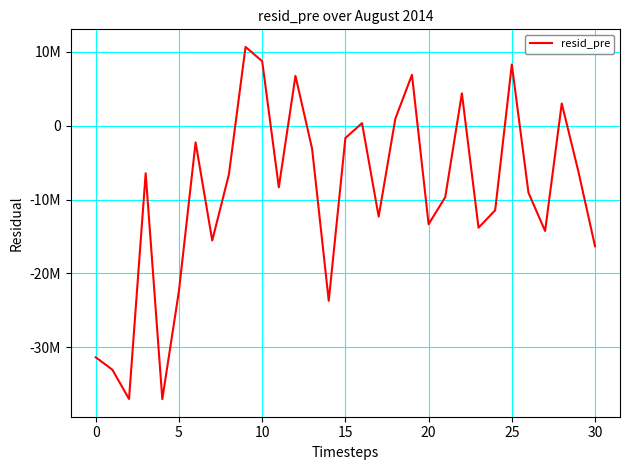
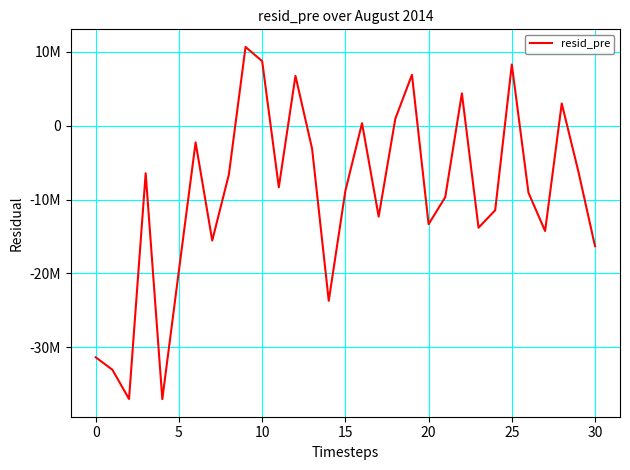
  {
    "0": -31000000,
-   "5": -22000000,
+   "5": -20000000,
    "10": 9000000,
-   "15": -2000000,
+   "15": -9000000,
    "20": -13000000,
    "25": 8000000,
    "30": -16000000
  }
